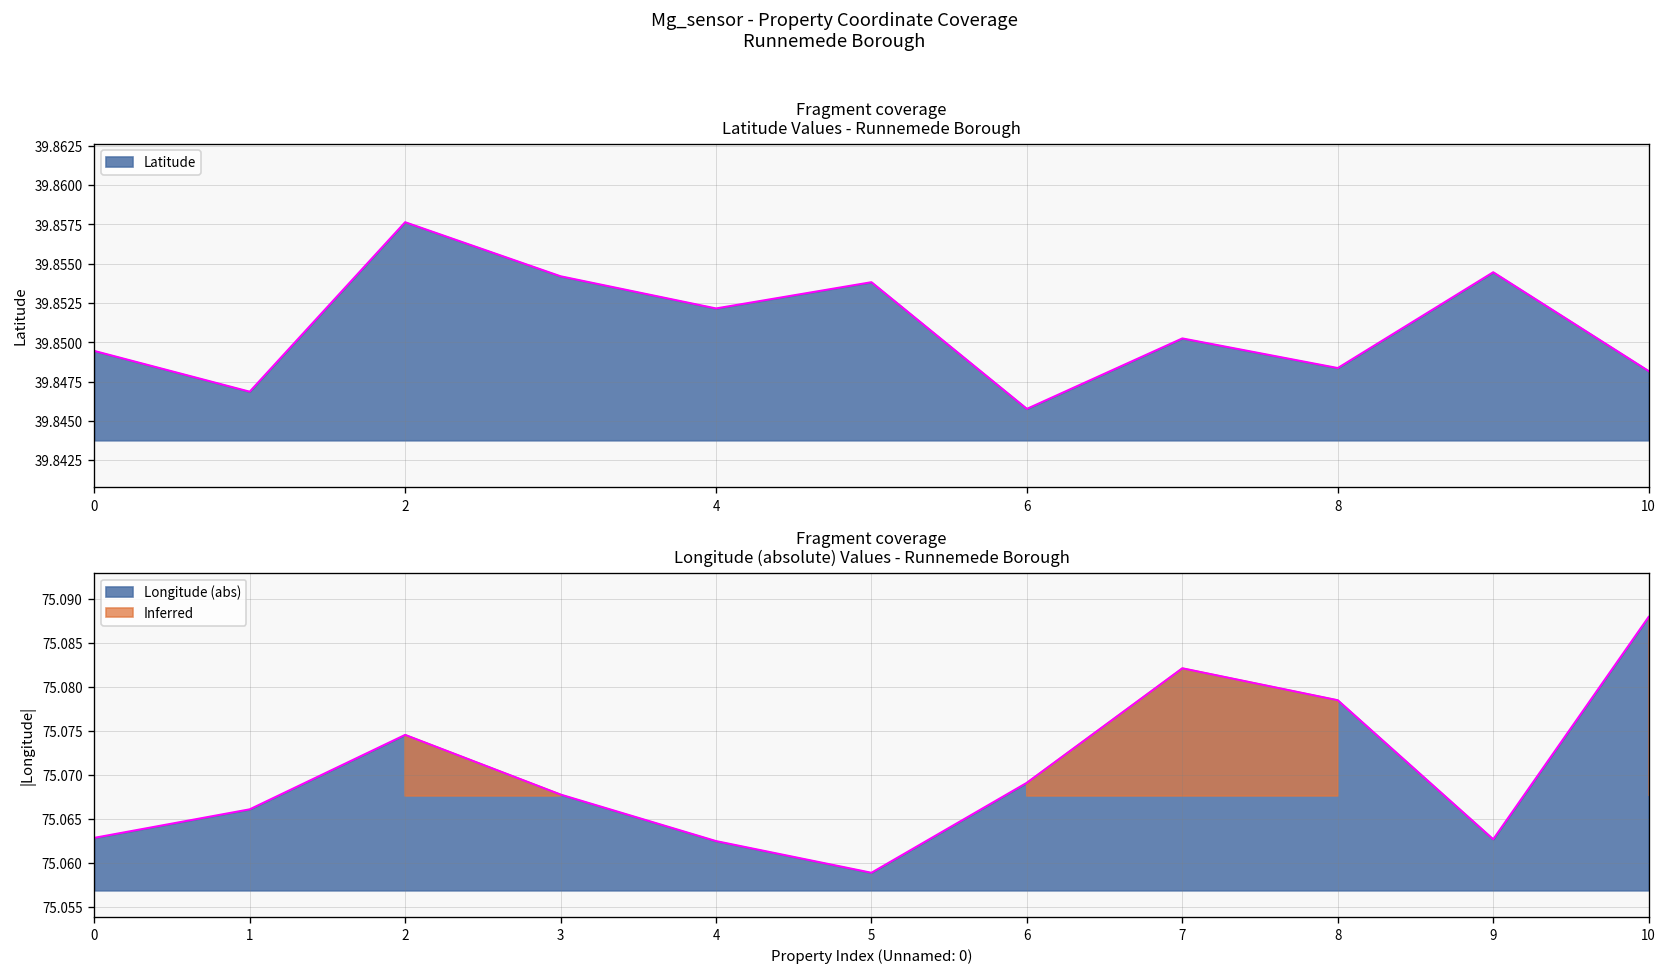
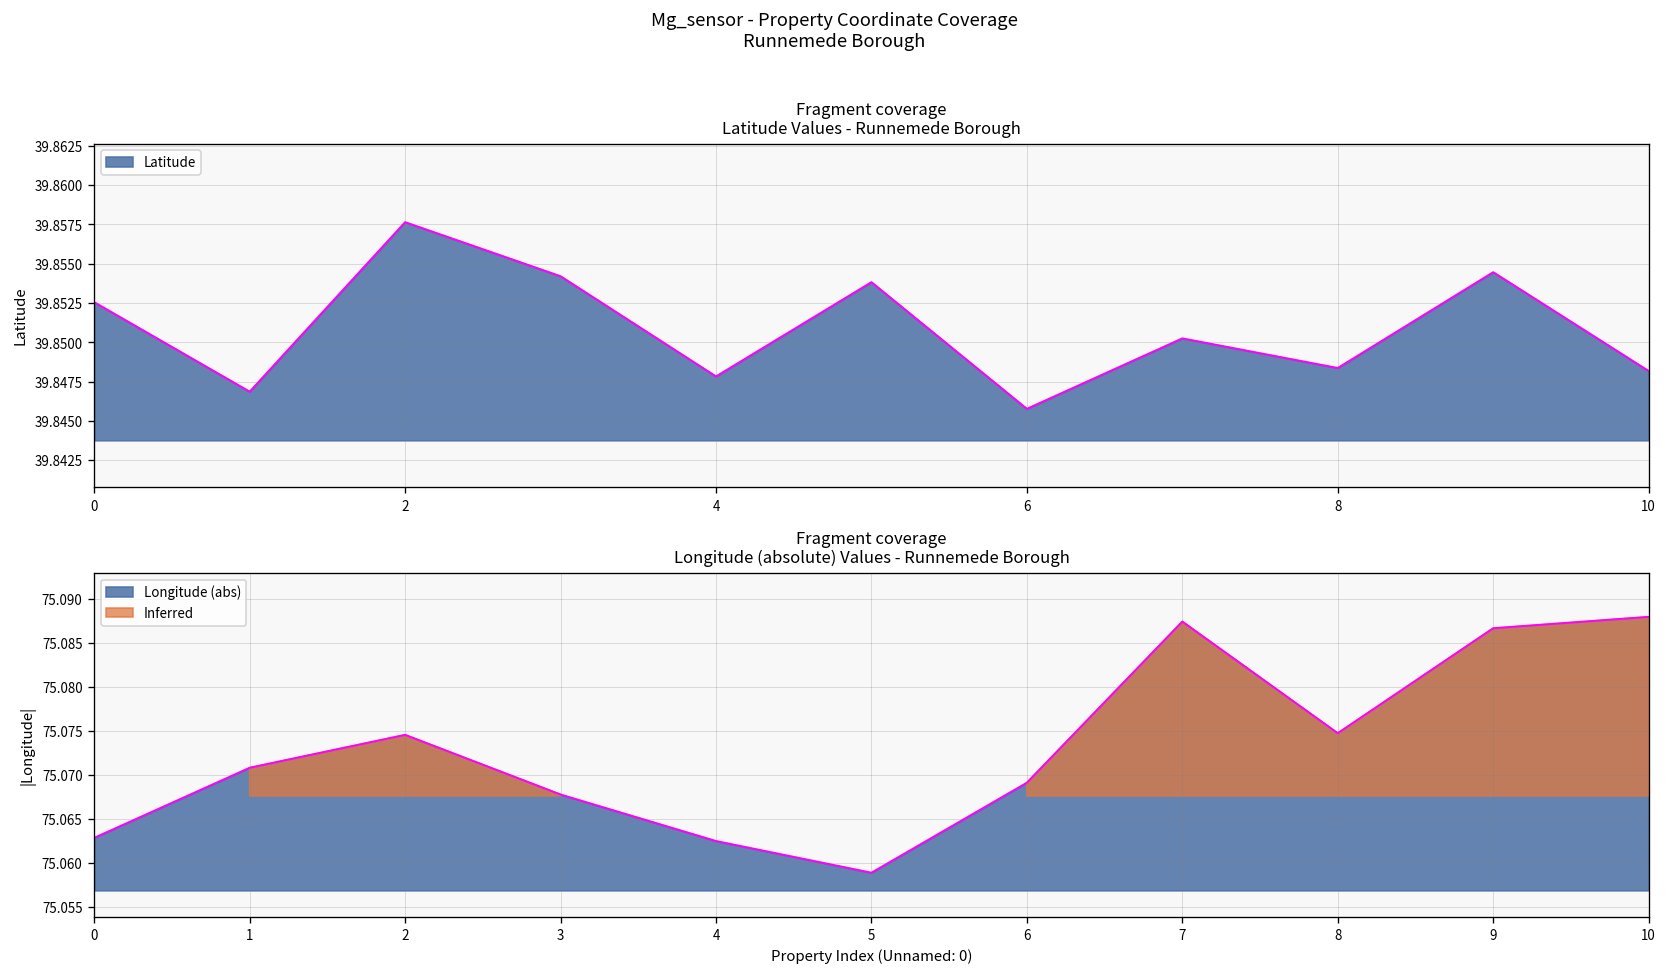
  {
    "Fragment coverage Latitude Values - Runnemede Borough": {
-     "0": 39.8495,
+     "0": 39.8526,
      "2": 39.8576,
-     "4": 39.8522,
+     "4": 39.8478,
      "6": 39.8458,
      "8": 39.8484,
      "10": 39.8482
    },
    "Fragment coverage Longitude (absolute) Values - Runnemede Borough": {
      "0": 75.063,
-     "1": 75.066,
+     "1": 75.071,
      "2": 75.075,
      "3": 75.068,
      "4": 75.062,
      "5": 75.059,
      "6": 75.069,
-     "7": 75.082,
-     "8": 75.078,
-     "9": 75.063,
+     "7": 75.087,
+     "8": 75.075,
+     "9": 75.087,
      "10": 75.088
    }
  }
